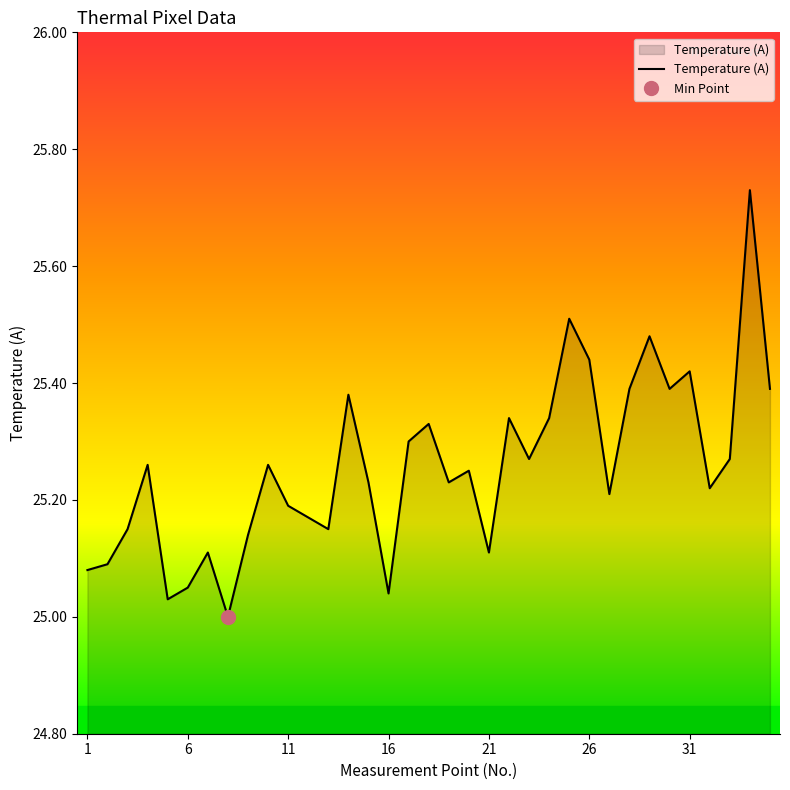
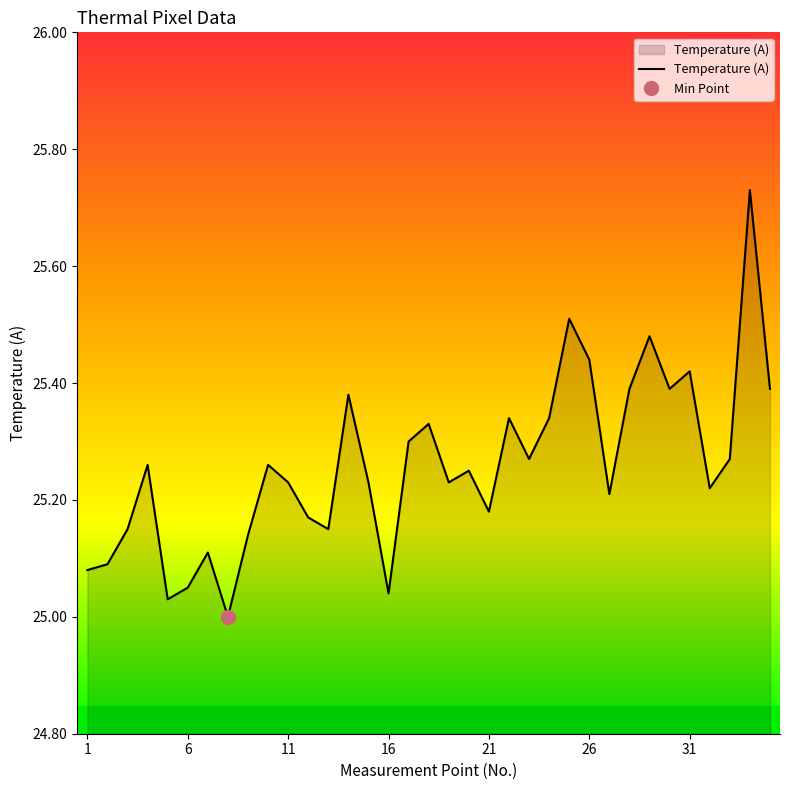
  {
    "Temperature (A)": {
      "1": 25.08,
      "6": 25.05,
-     "11": 25.19,
+     "11": 25.23,
      "16": 25.04,
-     "21": 25.11,
+     "21": 25.18,
      "26": 25.44,
      "31": 25.42
    }
  }
